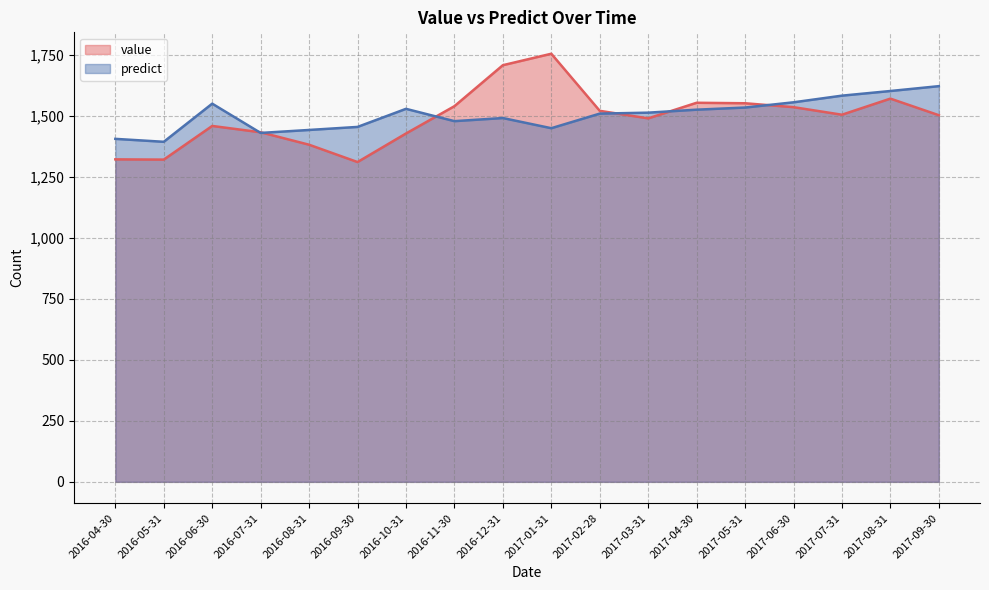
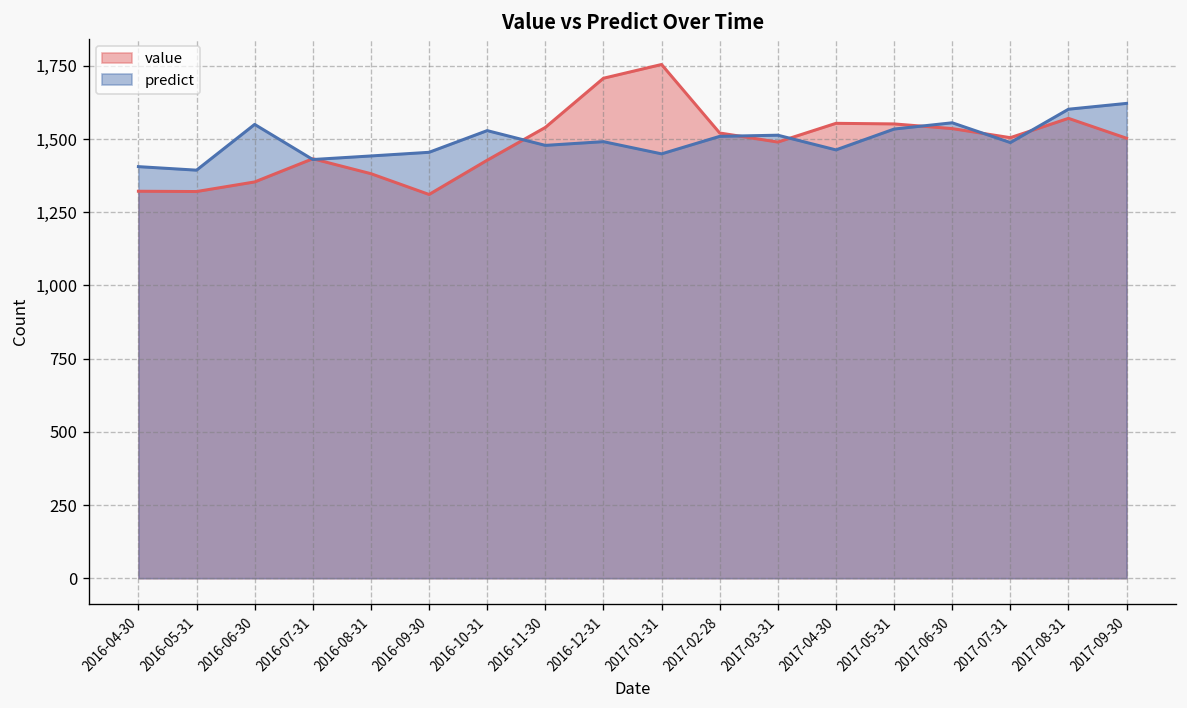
  {
    "value": {
      "2016-04-30": "1,320",
      "2016-05-31": "1,320",
-     "2016-06-30": "1,460",
+     "2016-06-30": "1,350",
      "2016-08-31": "1,380",
      "2016-09-30": "1,310",
      "2016-10-31": "1,430",
      "2016-11-30": "1,540",
      "2016-12-31": "1,710",
      "2017-01-31": "1,760",
      "2017-02-28": "1,520",
      "2017-03-31": "1,490",
      "2017-04-30": "1,550",
      "2017-05-31": "1,550",
      "2017-06-30": "1,540",
      "2017-07-31": "1,510",
      "2017-08-31": "1,570",
      "2017-09-30": "1,500"
    },
    "predict": {
      "2016-04-30": "1,410",
      "2016-05-31": "1,390",
      "2016-06-30": "1,550",
      "2016-08-31": "1,440",
      "2016-09-30": "1,460",
      "2016-10-31": "1,530",
      "2016-11-30": "1,480",
      "2016-12-31": "1,490",
      "2017-01-31": "1,450",
      "2017-02-28": "1,510",
      "2017-03-31": "1,510",
-     "2017-04-30": "1,530",
+     "2017-04-30": "1,460",
      "2017-05-31": "1,530",
      "2017-06-30": "1,560",
-     "2017-07-31": "1,580",
+     "2017-07-31": "1,490",
      "2017-08-31": "1,600",
      "2017-09-30": "1,620"
    }
  }
